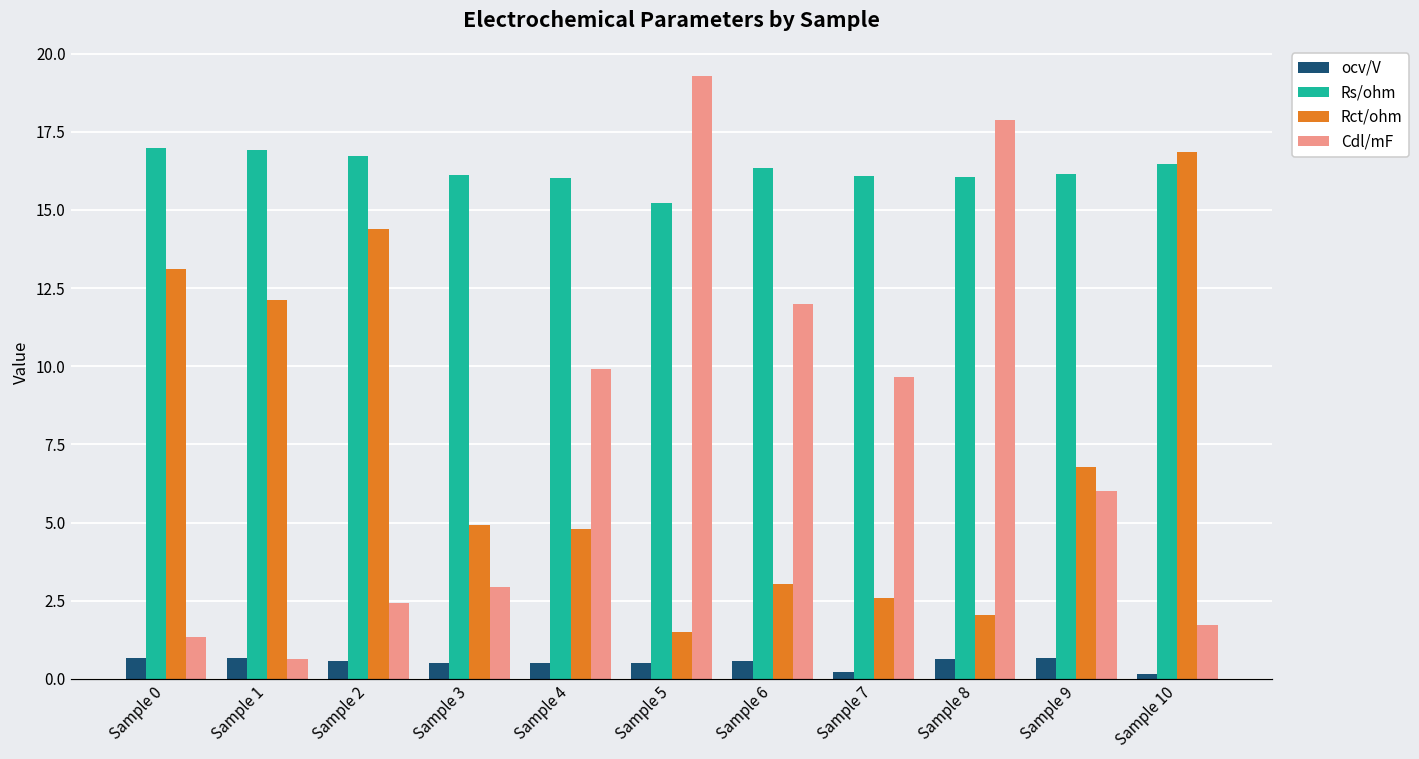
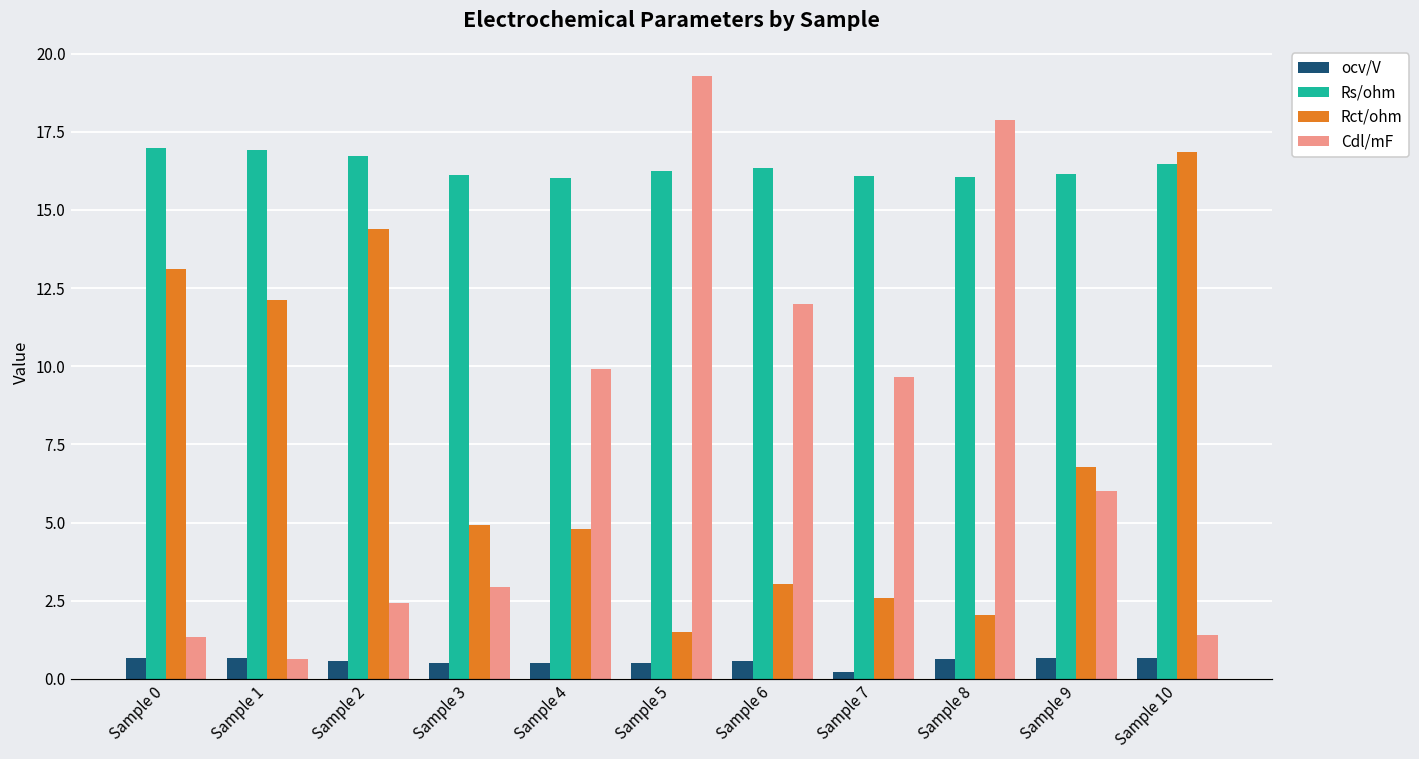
  {
    "ocv/V": {
      "Sample 0": 0.7,
      "Sample 1": 0.7,
      "Sample 2": 0.6,
      "Sample 3": 0.5,
      "Sample 4": 0.5,
      "Sample 5": 0.5,
      "Sample 6": 0.6,
      "Sample 7": 0.2,
      "Sample 8": 0.6,
      "Sample 9": 0.7,
-     "Sample 10": 0.2
+     "Sample 10": 0.7
    },
    "Rs/ohm": {
      "Sample 0": 17.0,
      "Sample 1": 16.9,
      "Sample 2": 16.7,
      "Sample 3": 16.1,
      "Sample 4": 16.0,
-     "Sample 5": 15.2,
+     "Sample 5": 16.2,
      "Sample 6": 16.3,
      "Sample 7": 16.1,
      "Sample 8": 16.1,
      "Sample 9": 16.1,
      "Sample 10": 16.5
    },
    "Rct/ohm": {
      "Sample 0": 13.1,
      "Sample 1": 12.1,
      "Sample 2": 14.4,
      "Sample 3": 4.9,
      "Sample 4": 4.8,
      "Sample 5": 1.5,
      "Sample 6": 3.0,
      "Sample 7": 2.6,
      "Sample 8": 2.0,
      "Sample 9": 6.8,
      "Sample 10": 16.9
    },
    "Cdl/mF": {
      "Sample 0": 1.3,
      "Sample 1": 0.6,
      "Sample 2": 2.4,
      "Sample 3": 2.9,
      "Sample 4": 9.9,
      "Sample 5": 19.3,
      "Sample 6": 12.0,
      "Sample 7": 9.7,
      "Sample 8": 17.9,
      "Sample 9": 6.0,
-     "Sample 10": 1.7
+     "Sample 10": 1.4
    }
  }
